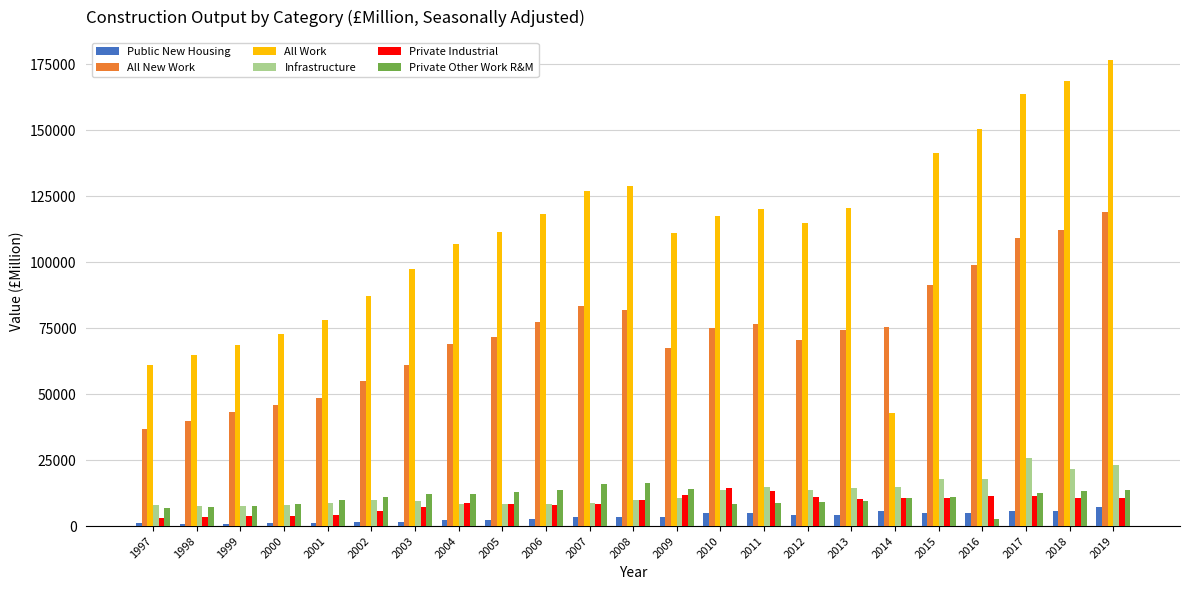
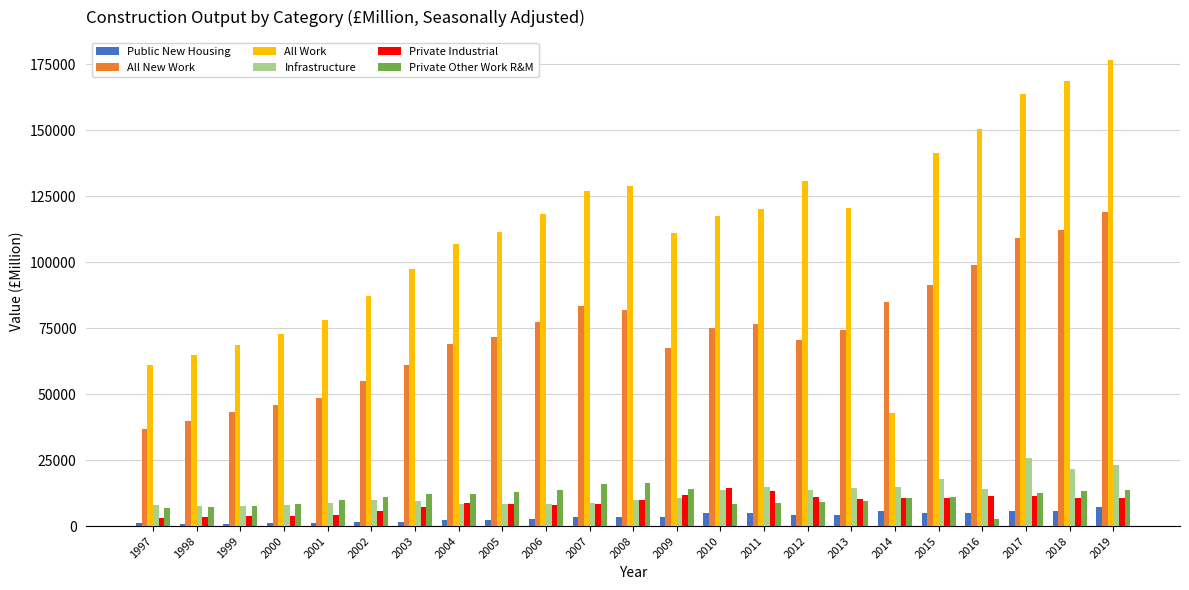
  {
    "Public New Housing": {
      "1997": 1000,
      "2000": 1000,
      "2001": 1000,
      "2002": 1000,
      "2003": 2000,
      "2004": 2000,
      "2005": 2000,
      "2006": 3000,
      "2007": 3000,
      "2008": 3000,
      "2009": 3000,
      "2010": 5000,
      "2011": 5000,
      "2012": 4000,
      "2013": 4000,
      "2014": 6000,
      "2015": 5000,
      "2016": 5000,
      "2017": 6000,
      "2018": 6000,
      "2019": 7000
    },
    "All New Work": {
      "1997": 37000,
      "1998": 40000,
      "1999": 43000,
      "2000": 46000,
      "2001": 49000,
      "2002": 55000,
      "2003": 61000,
      "2004": 69000,
      "2005": 72000,
      "2006": 77000,
      "2007": 83000,
      "2008": 82000,
      "2009": 68000,
      "2010": 75000,
      "2011": 77000,
      "2012": 71000,
      "2013": 74000,
-     "2014": 75000,
+     "2014": 85000,
      "2015": 91000,
      "2016": 99000,
      "2017": 109000,
      "2018": 112000,
      "2019": 119000
    },
    "All Work": {
      "1997": 61000,
      "1998": 65000,
      "1999": 69000,
      "2000": 73000,
      "2001": 78000,
      "2002": 87000,
      "2003": 97000,
      "2004": 107000,
      "2005": 111000,
      "2006": 118000,
      "2007": 127000,
      "2008": 129000,
      "2009": 111000,
      "2010": 117000,
      "2011": 120000,
-     "2012": 115000,
+     "2012": 131000,
      "2013": 121000,
      "2014": 43000,
      "2015": 141000,
      "2016": 150000,
      "2017": 164000,
      "2018": 168000,
      "2019": 176000
    },
    "Infrastructure": {
      "1997": 8000,
      "1998": 8000,
      "1999": 8000,
      "2000": 8000,
      "2001": 9000,
      "2002": 10000,
      "2003": 9000,
      "2004": 8000,
      "2005": 8000,
      "2006": 8000,
      "2007": 9000,
      "2008": 10000,
      "2009": 11000,
      "2010": 14000,
      "2011": 15000,
      "2012": 14000,
      "2013": 14000,
      "2014": 15000,
      "2015": 18000,
-     "2016": 18000,
+     "2016": 14000,
      "2017": 26000,
      "2018": 22000,
      "2019": 23000
    },
    "Private Industrial": {
      "1997": 3000,
      "1998": 3000,
      "1999": 4000,
      "2000": 4000,
      "2001": 4000,
      "2002": 6000,
      "2003": 7000,
      "2004": 9000,
      "2005": 8000,
      "2006": 8000,
      "2007": 8000,
      "2008": 10000,
      "2009": 12000,
      "2010": 14000,
      "2011": 13000,
      "2012": 11000,
      "2013": 10000,
      "2014": 11000,
      "2015": 11000,
      "2016": 12000,
      "2017": 12000,
      "2018": 11000,
      "2019": 11000
    },
    "Private Other Work R&M": {
      "1997": 7000,
      "1998": 7000,
      "1999": 7000,
      "2000": 8000,
      "2001": 10000,
      "2002": 11000,
      "2003": 12000,
      "2004": 12000,
      "2005": 13000,
      "2006": 14000,
      "2007": 16000,
      "2008": 16000,
      "2009": 14000,
      "2010": 8000,
      "2011": 9000,
      "2012": 9000,
      "2013": 10000,
      "2014": 11000,
      "2015": 11000,
      "2016": 3000,
      "2017": 12000,
      "2018": 13000,
      "2019": 14000
    }
  }
